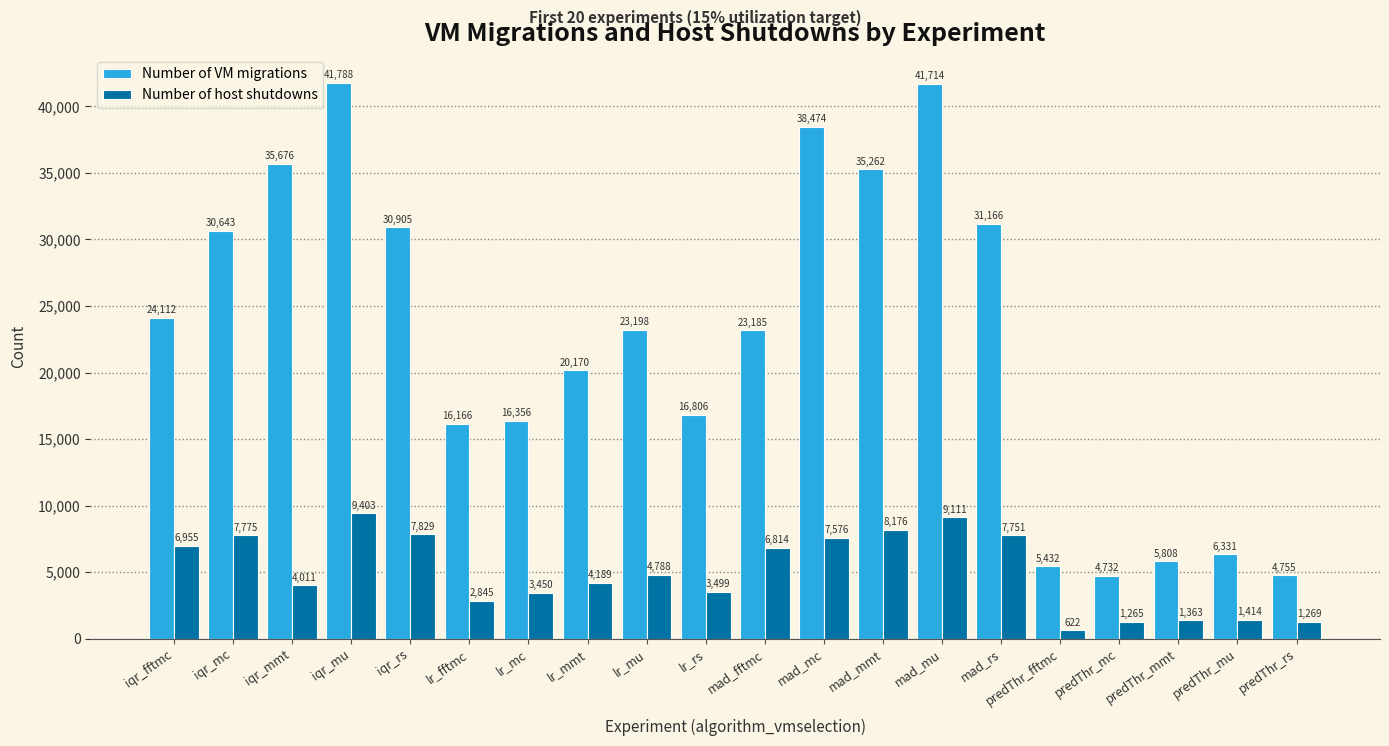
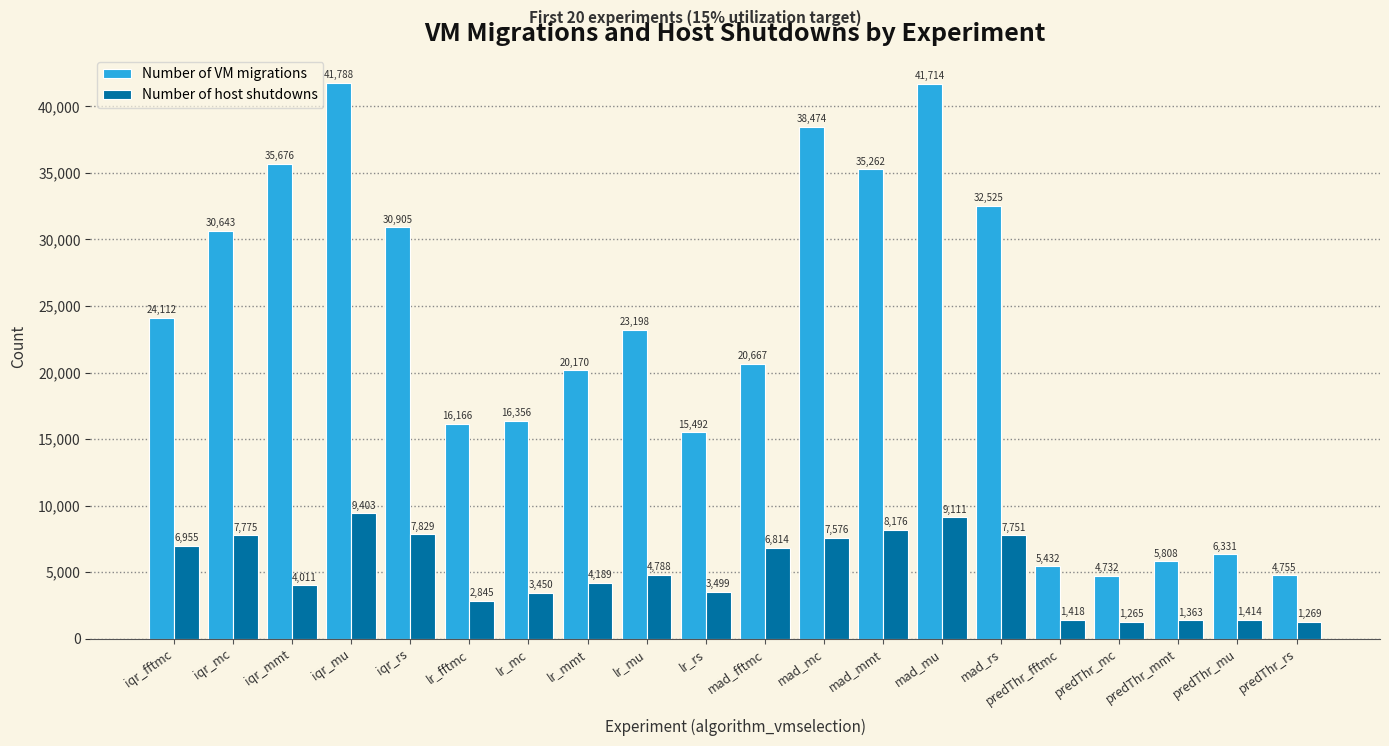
  {
    "Number of VM migrations": {
      "iqr_fftmc": "24,112",
      "iqr_mc": "30,643",
      "iqr_mmt": "35,676",
      "iqr_mu": "41,788",
      "iqr_rs": "30,905",
      "lr_fftmc": "16,166",
      "lr_mc": "16,356",
      "lr_mmt": "20,170",
      "lr_mu": "23,198",
-     "lr_rs": "16,806",
-     "mad_fftmc": "23,185",
+     "lr_rs": "15,492",
+     "mad_fftmc": "20,667",
      "mad_mc": "38,474",
      "mad_mmt": "35,262",
      "mad_mu": "41,714",
-     "mad_rs": "31,166",
+     "mad_rs": "32,525",
      "predThr_fftmc": "5,432",
      "predThr_mc": "4,732",
      "predThr_mmt": "5,808",
      "predThr_mu": "6,331",
      "predThr_rs": "4,755"
    },
    "Number of host shutdowns": {
      "iqr_fftmc": "6,955",
      "iqr_mc": "7,775",
      "iqr_mmt": "4,011",
      "iqr_mu": "9,403",
      "iqr_rs": "7,829",
      "lr_fftmc": "2,845",
      "lr_mc": "3,450",
      "lr_mmt": "4,189",
      "lr_mu": "4,788",
      "lr_rs": "3,499",
      "mad_fftmc": "6,814",
      "mad_mc": "7,576",
      "mad_mmt": "8,176",
      "mad_mu": "9,111",
      "mad_rs": "7,751",
-     "predThr_fftmc": "622",
+     "predThr_fftmc": "1,418",
      "predThr_mc": "1,265",
      "predThr_mmt": "1,363",
      "predThr_mu": "1,414",
      "predThr_rs": "1,269"
    }
  }
